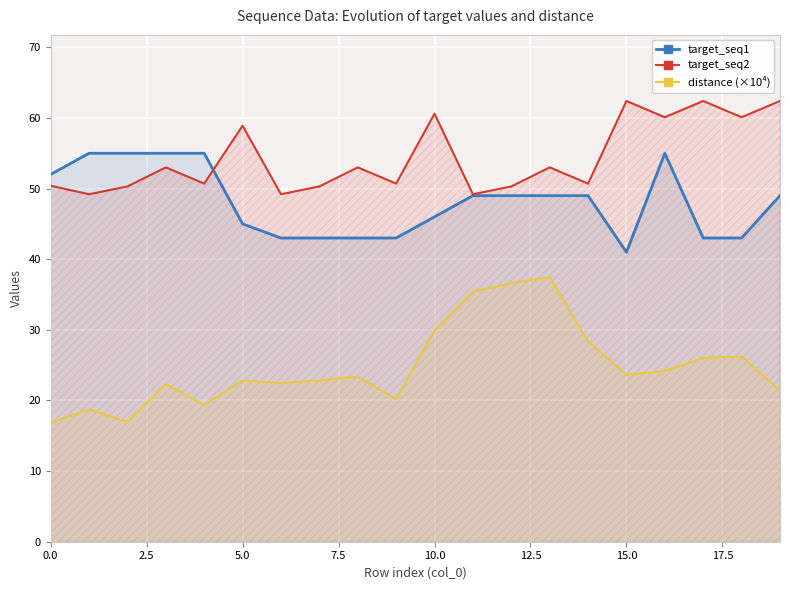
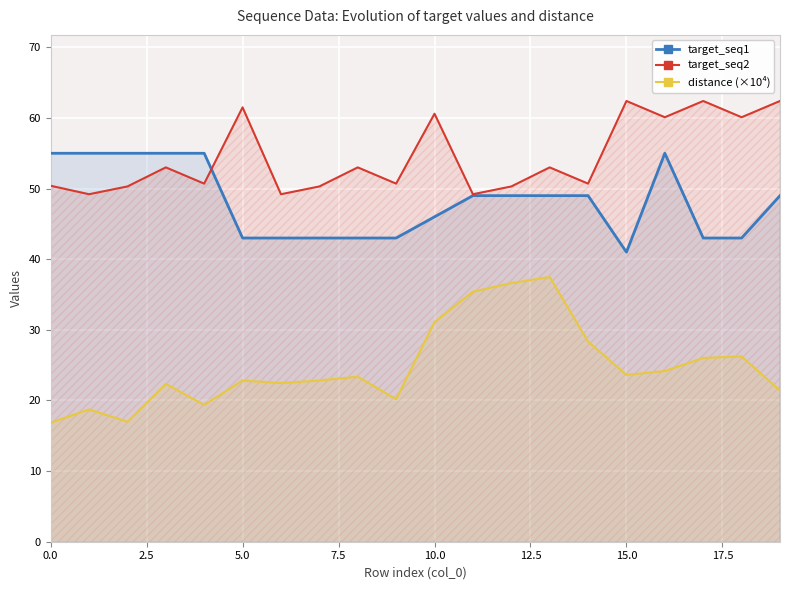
  {
    "target_seq1": {
-     "0.0": 52,
-     "5.0": 45,
+     "0.0": 55,
+     "5.0": 43,
      "10.0": 46,
      "15.0": 41
    },
    "target_seq2": {
      "0.0": 50,
-     "5.0": 59,
+     "5.0": 62,
      "10.0": 61,
      "15.0": 62
    },
    "distance (×10⁴)": {
      "0.0": 17,
      "5.0": 23,
-     "10.0": 30,
+     "10.0": 31,
      "15.0": 24
    }
  }
